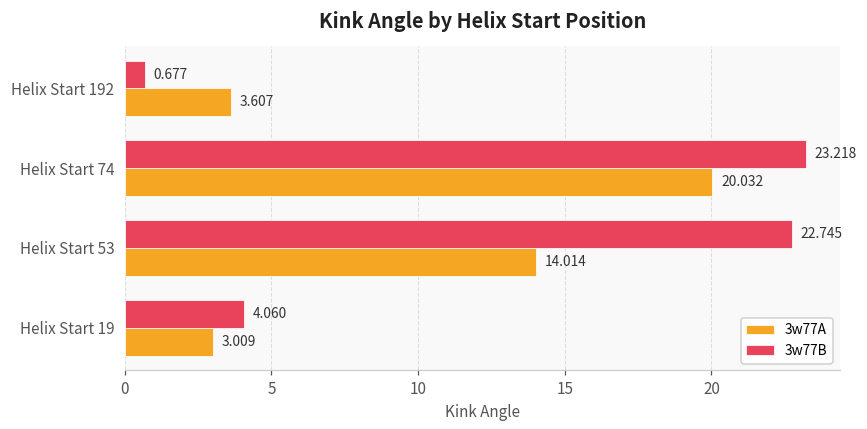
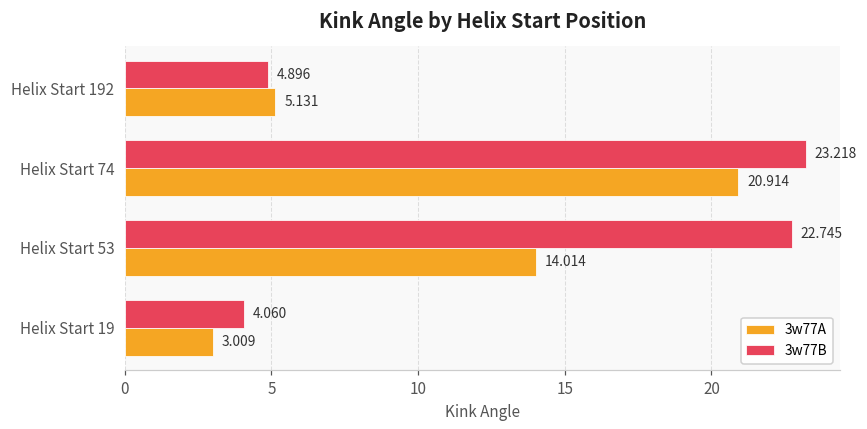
  {
    "3w77A": {
-     "Helix Start 192": 3.607,
-     "Helix Start 74": 20.032,
+     "Helix Start 192": 5.131,
+     "Helix Start 74": 20.914,
      "Helix Start 53": 14.014,
      "Helix Start 19": 3.009
    },
    "3w77B": {
-     "Helix Start 192": 0.677,
+     "Helix Start 192": 4.896,
      "Helix Start 74": 23.218,
      "Helix Start 53": 22.745,
      "Helix Start 19": 4.060
    }
  }
